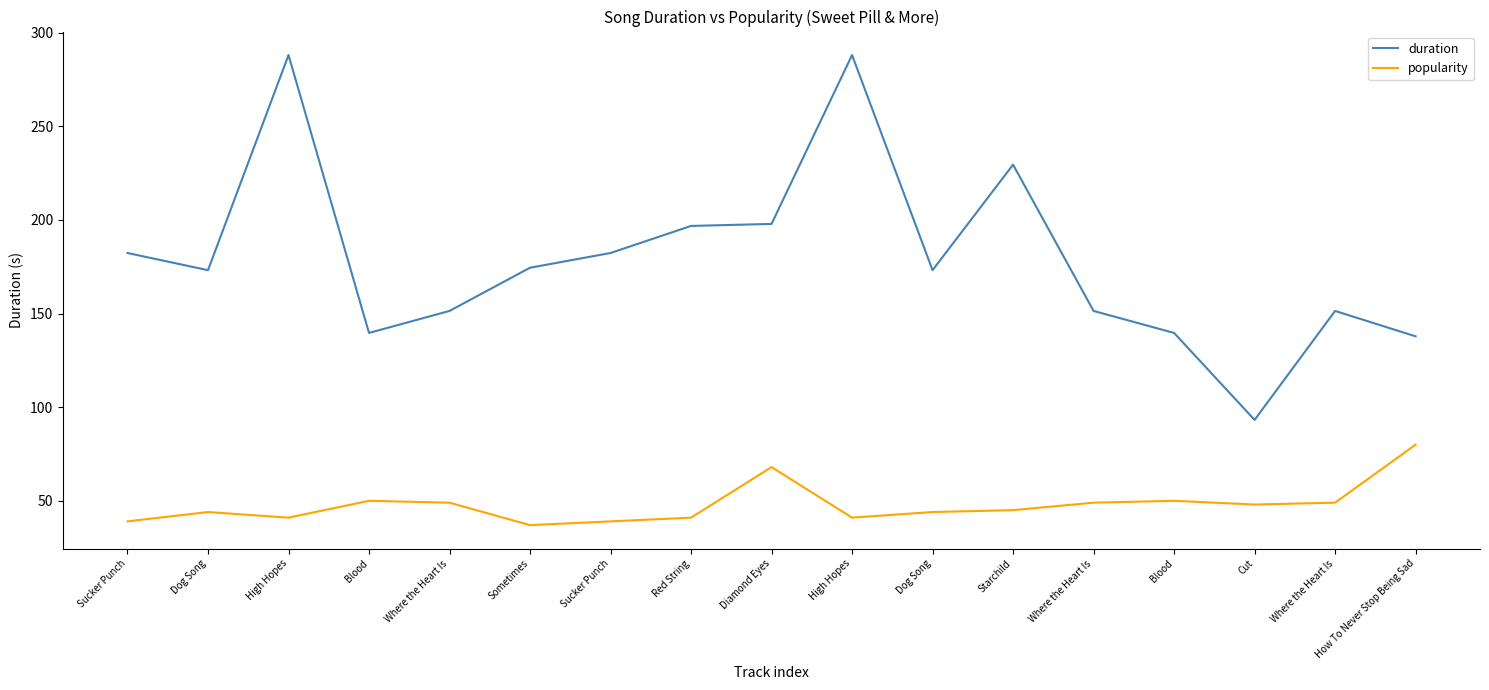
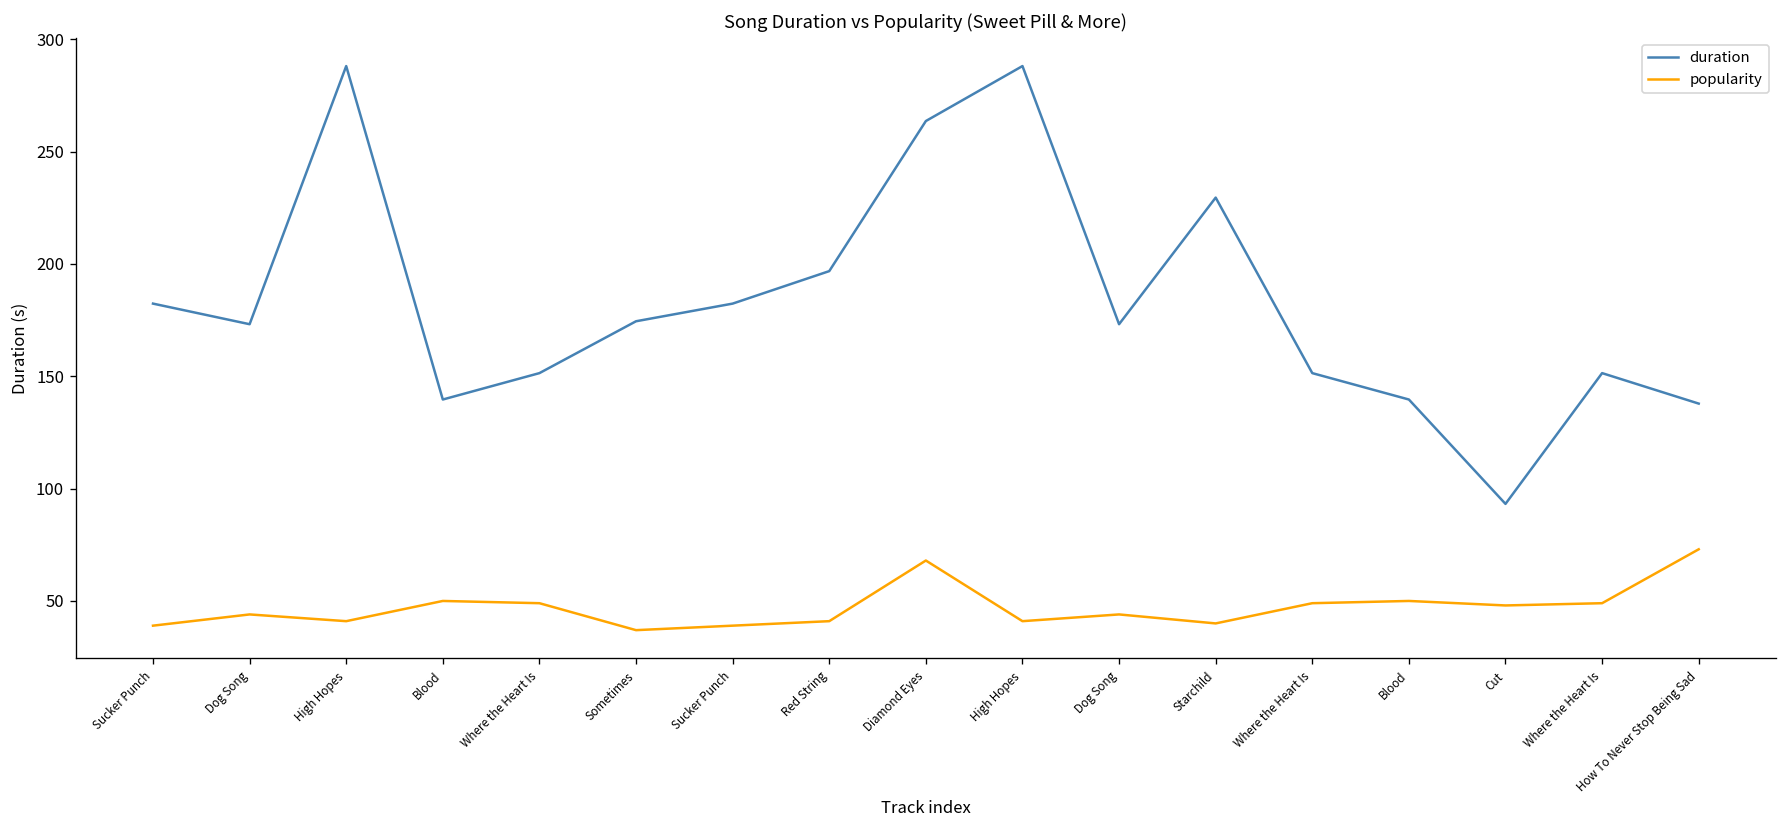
  {
    "duration": {
      "Sometimes": 175,
      "Red String": 197,
-     "Diamond Eyes": 198,
+     "Diamond Eyes": 264,
      "Starchild": 230,
      "Cut": 93,
      "How To Never Stop Being Sad": 138
    },
    "popularity": {
      "Sometimes": 37,
      "Red String": 41,
      "Diamond Eyes": 68,
-     "Starchild": 45,
+     "Starchild": 40,
      "Cut": 48,
-     "How To Never Stop Being Sad": 80
+     "How To Never Stop Being Sad": 73
    }
  }
